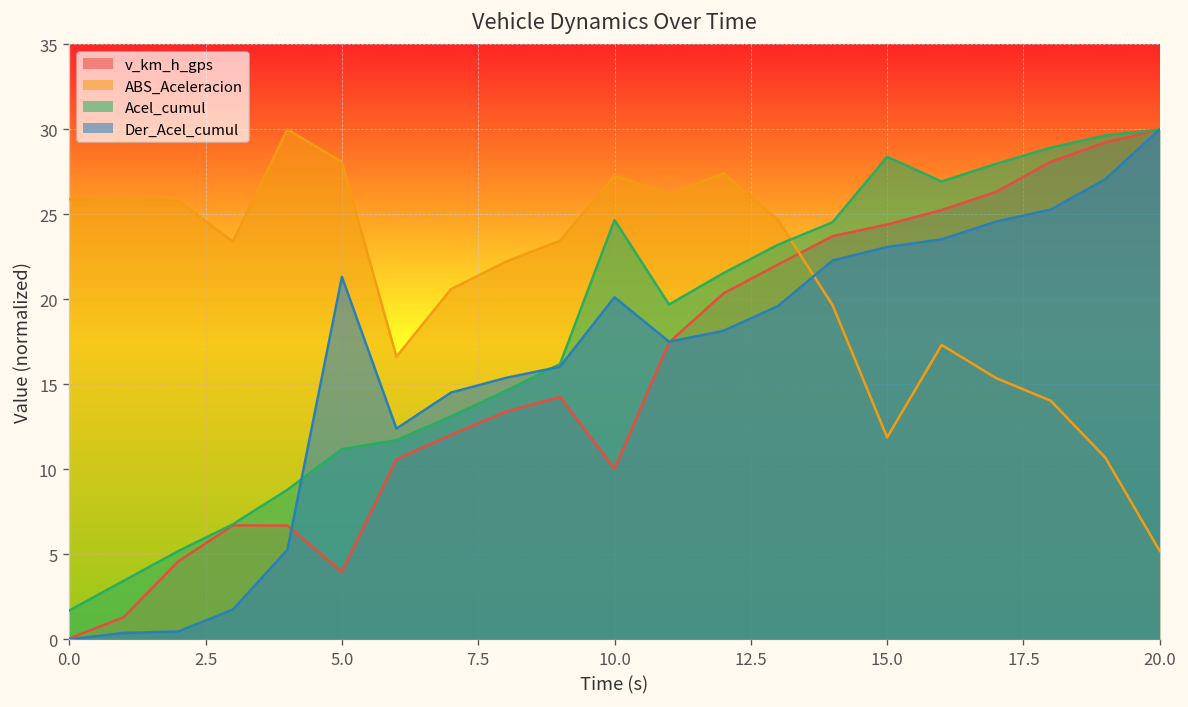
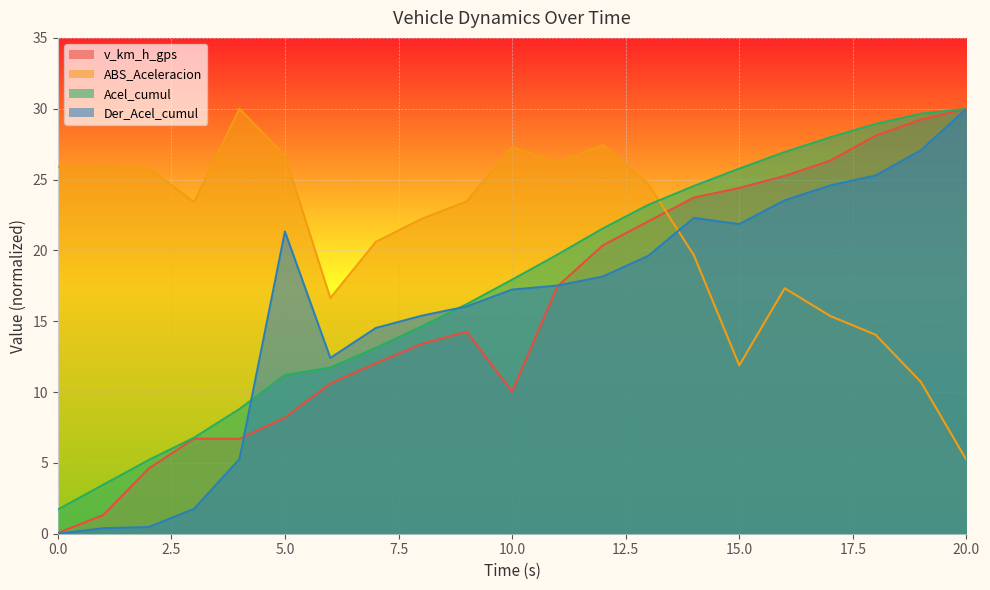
  {
    "v_km_h_gps": {
-     "5.0": 4.0,
+     "5.0": 8.2,
      "10.0": 10.0,
      "15.0": 24.4
    },
    "ABS_Aceleracion": {
      "0.0": 25.9,
-     "5.0": 28.1,
+     "5.0": 26.7,
      "10.0": 27.3,
      "15.0": 11.9,
      "20.0": 5.2
    },
    "Acel_cumul": {
      "0.0": 1.7,
      "5.0": 11.2,
-     "10.0": 24.7,
-     "15.0": 28.4
+     "10.0": 17.9,
+     "15.0": 25.8
    },
    "Der_Acel_cumul": {
      "5.0": 21.3,
-     "10.0": 20.1,
-     "15.0": 23.1
+     "10.0": 17.2,
+     "15.0": 21.9
    }
  }
